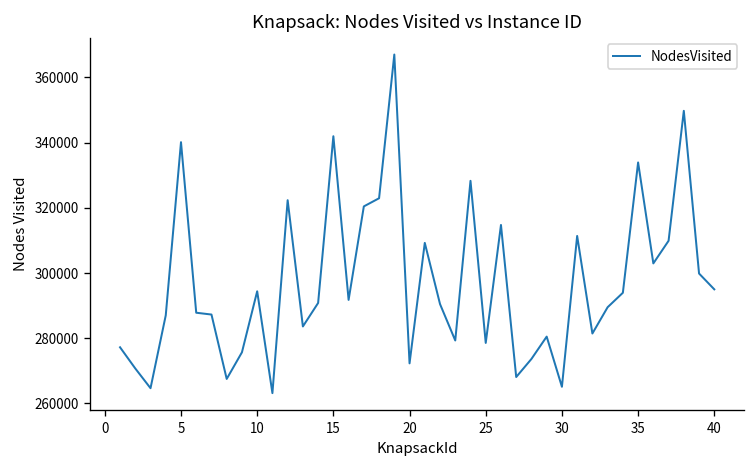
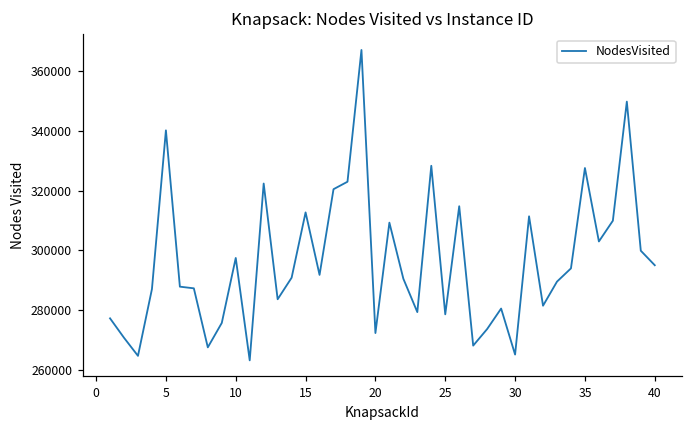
  {
    "5": 340000,
-   "10": 294000,
-   "15": 342000,
+   "10": 297000,
+   "15": 313000,
    "20": 272000,
    "25": 279000,
    "30": 265000,
-   "35": 334000,
+   "35": 328000,
    "40": 295000
  }
